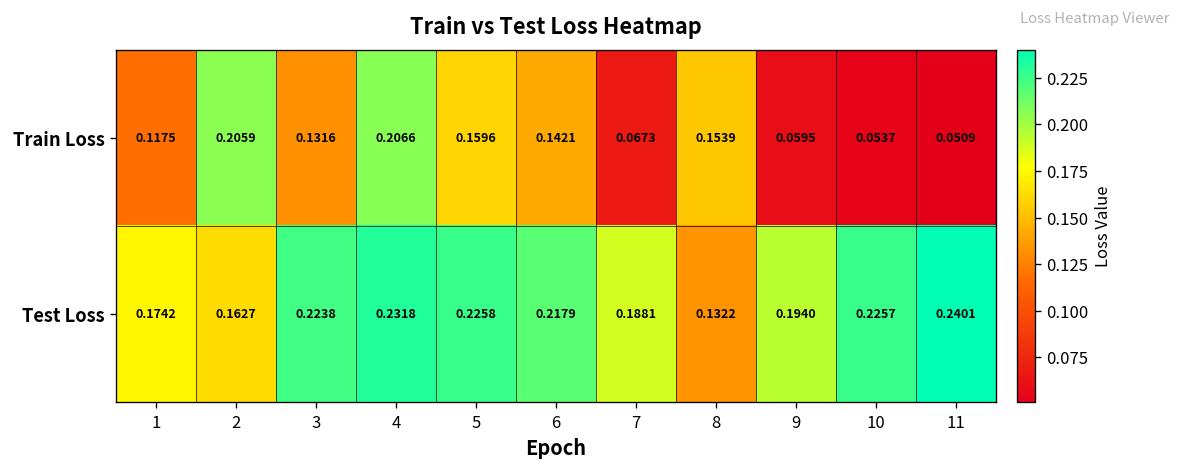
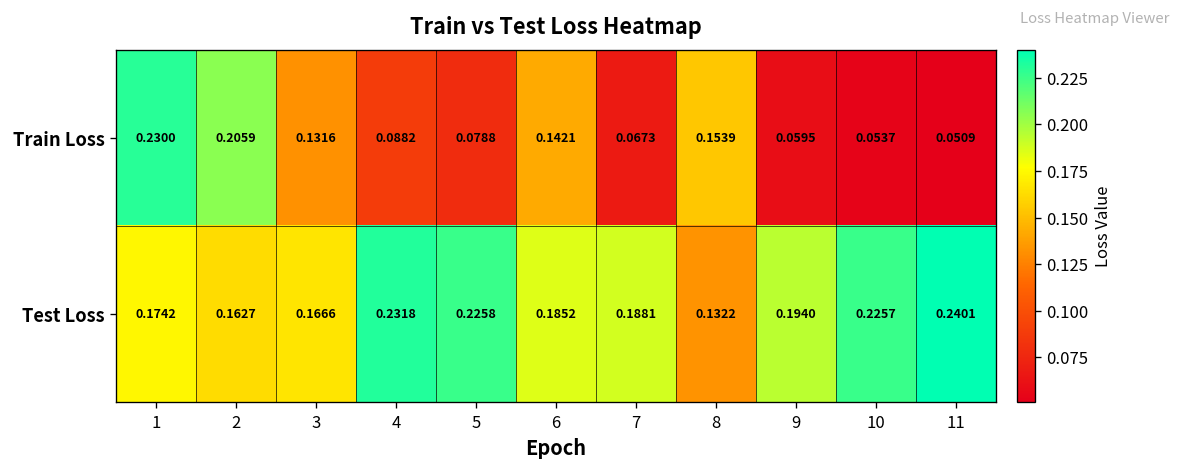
  {
    "Train Loss": {
-     "1": 0.1175,
+     "1": 0.2300,
      "2": 0.2059,
      "3": 0.1316,
-     "4": 0.2066,
-     "5": 0.1596,
+     "4": 0.0882,
+     "5": 0.0788,
      "6": 0.1421,
      "7": 0.0673,
      "8": 0.1539,
      "9": 0.0595,
      "10": 0.0537,
      "11": 0.0509
    },
    "Test Loss": {
      "1": 0.1742,
      "2": 0.1627,
-     "3": 0.2238,
+     "3": 0.1666,
      "4": 0.2318,
      "5": 0.2258,
-     "6": 0.2179,
+     "6": 0.1852,
      "7": 0.1881,
      "8": 0.1322,
      "9": 0.1940,
      "10": 0.2257,
      "11": 0.2401
    }
  }
